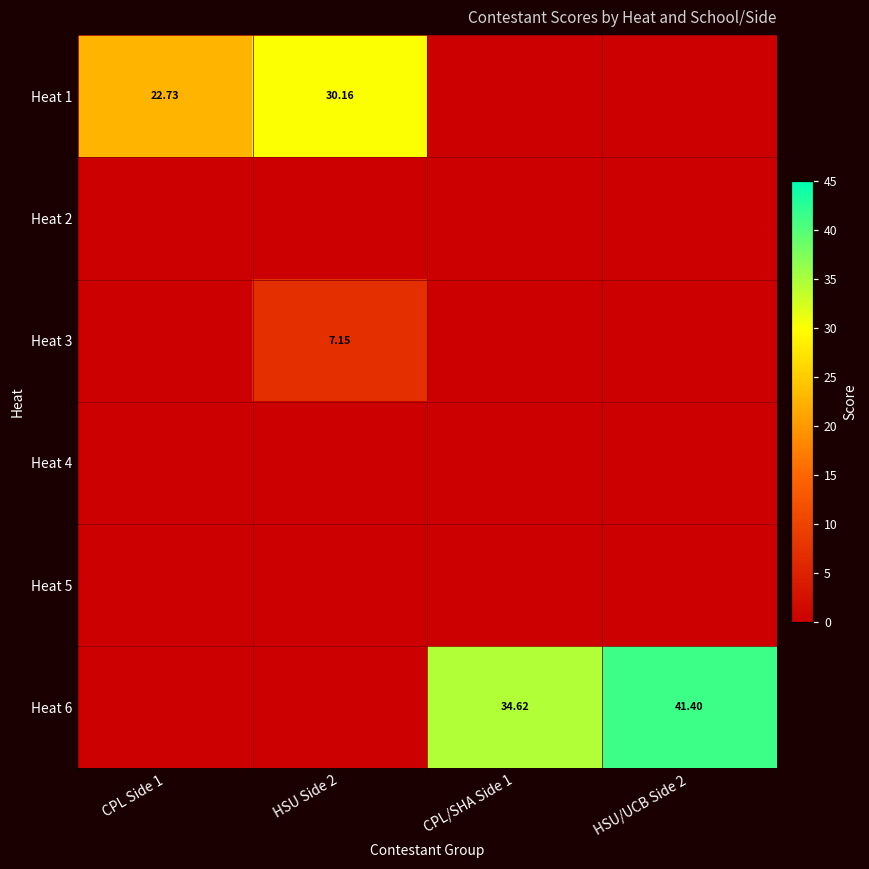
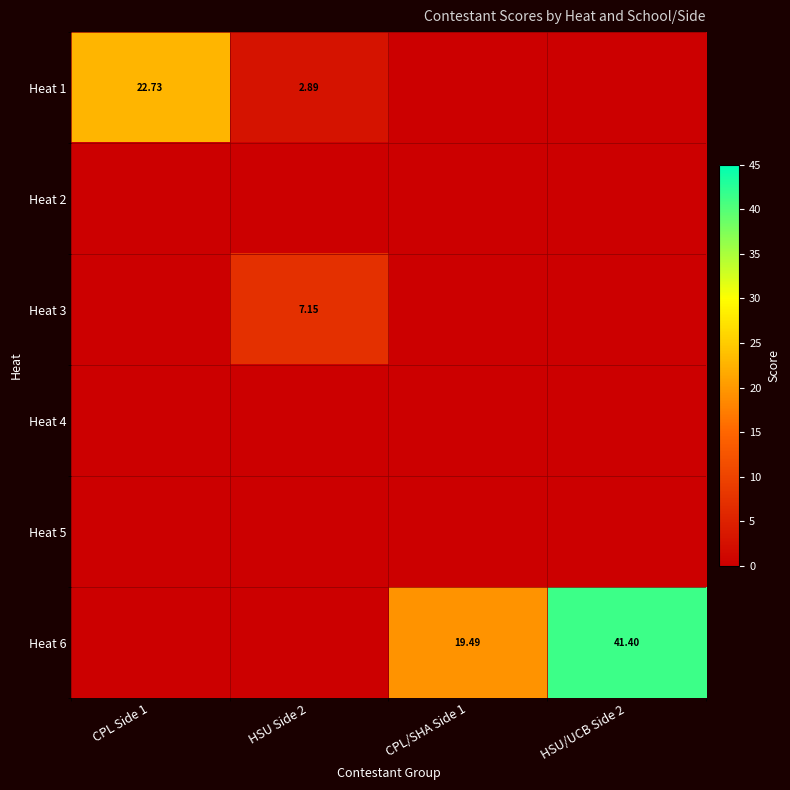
  {
    "Heat 1": {
      "CPL Side 1": 22.73,
-     "HSU Side 2": 30.16
+     "HSU Side 2": 2.89
    },
    "Heat 3": {
      "HSU Side 2": 7.15
    },
    "Heat 6": {
-     "CPL/SHA Side 1": 34.62,
+     "CPL/SHA Side 1": 19.49,
      "HSU/UCB Side 2": 41.40
    }
  }
